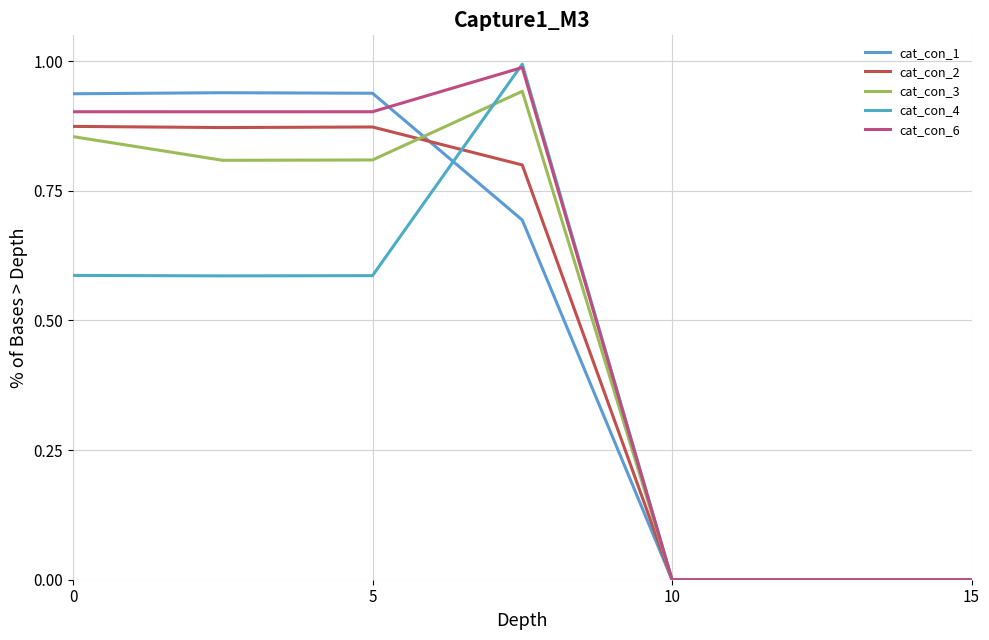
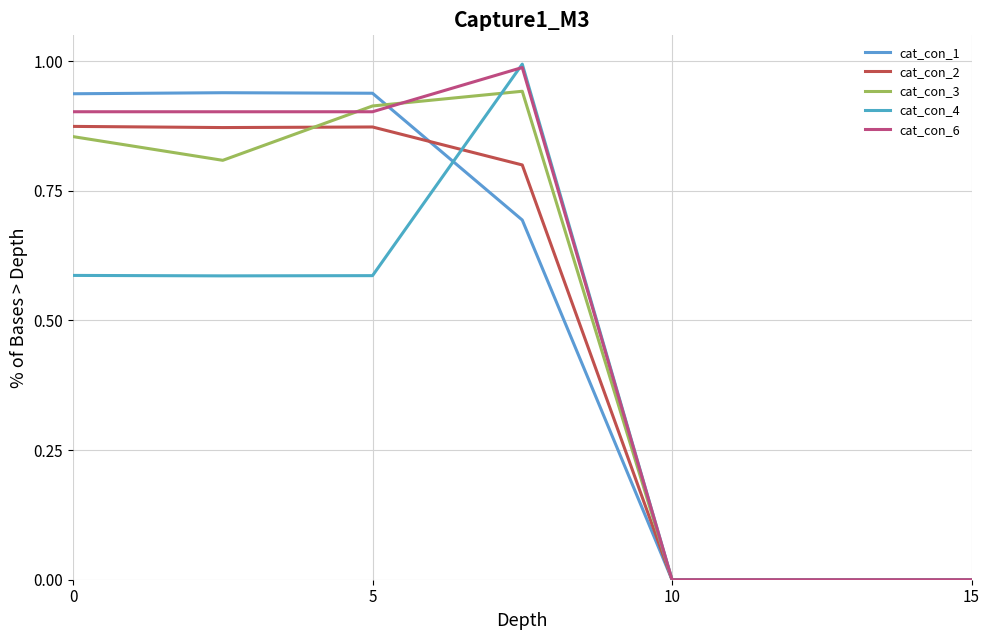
  {
    "cat_con_3": {
      "0": 0.85,
-     "5": 0.81
+     "5": 0.91
    }
  }
